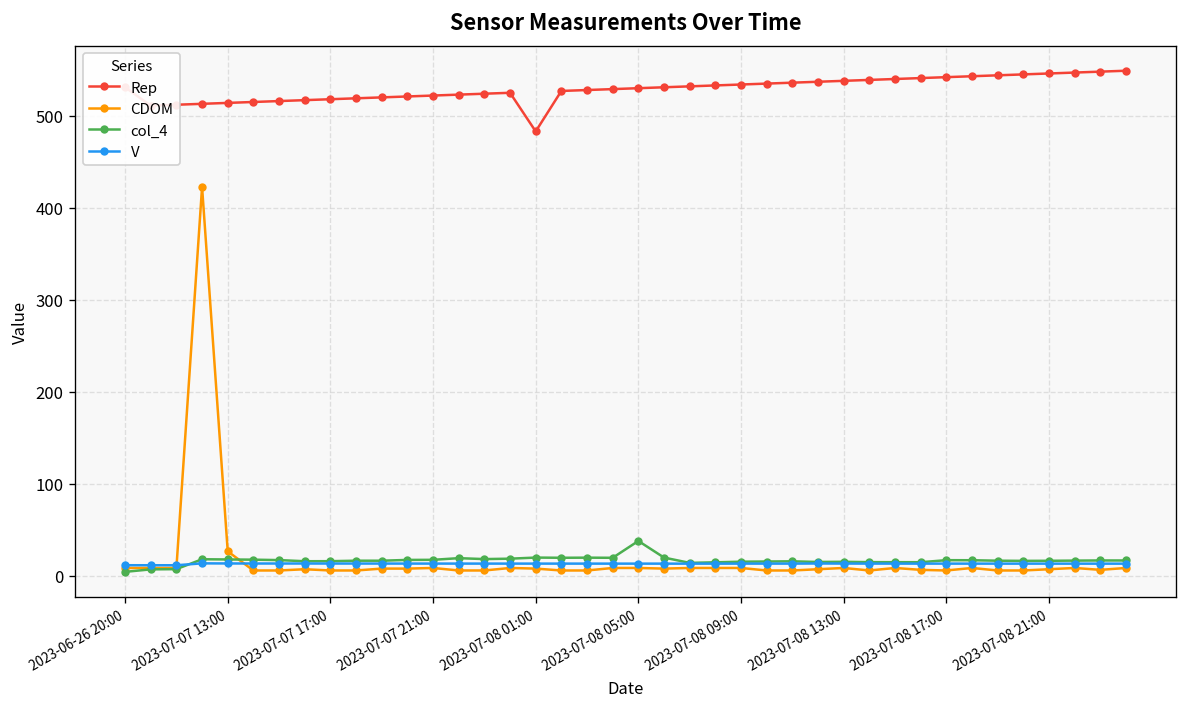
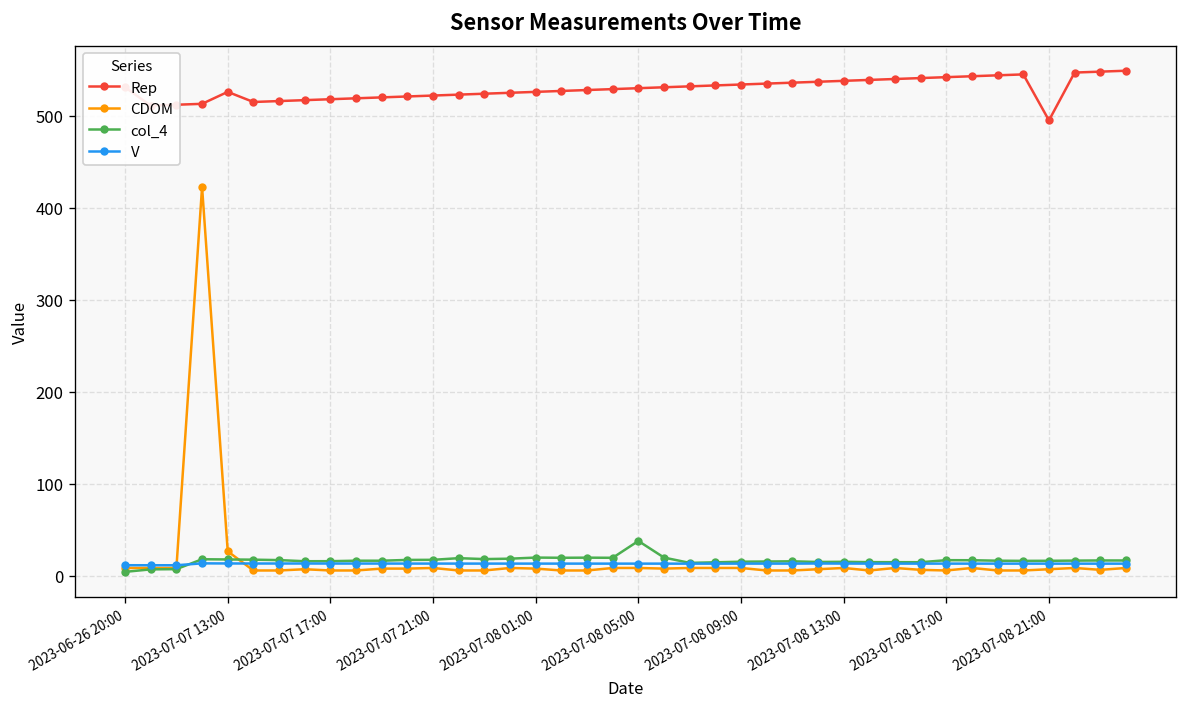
  {
    "Rep": {
-     "2023-07-07 13:00": 510,
+     "2023-07-07 13:00": 530,
      "2023-07-07 17:00": 520,
      "2023-07-07 21:00": 520,
-     "2023-07-08 01:00": 480,
+     "2023-07-08 01:00": 530,
      "2023-07-08 05:00": 530,
      "2023-07-08 09:00": 530,
      "2023-07-08 13:00": 540,
      "2023-07-08 17:00": 540,
-     "2023-07-08 21:00": 550
+     "2023-07-08 21:00": 500
    },
    "CDOM": {
      "2023-07-07 13:00": 30,
      "2023-07-07 17:00": 10,
      "2023-07-07 21:00": 10,
      "2023-07-08 01:00": 10,
      "2023-07-08 05:00": 10,
      "2023-07-08 09:00": 10,
      "2023-07-08 13:00": 10,
      "2023-07-08 17:00": 10,
      "2023-07-08 21:00": 10
    },
    "col_4": {
      "2023-06-26 20:00": 0,
      "2023-07-07 13:00": 20,
      "2023-07-07 21:00": 20,
      "2023-07-08 01:00": 20,
      "2023-07-08 05:00": 40,
      "2023-07-08 17:00": 20
    },
    "V": {
      "2023-07-07 13:00": 10,
      "2023-07-07 21:00": 10,
      "2023-07-08 01:00": 10,
      "2023-07-08 05:00": 10,
      "2023-07-08 17:00": 10
    }
  }
